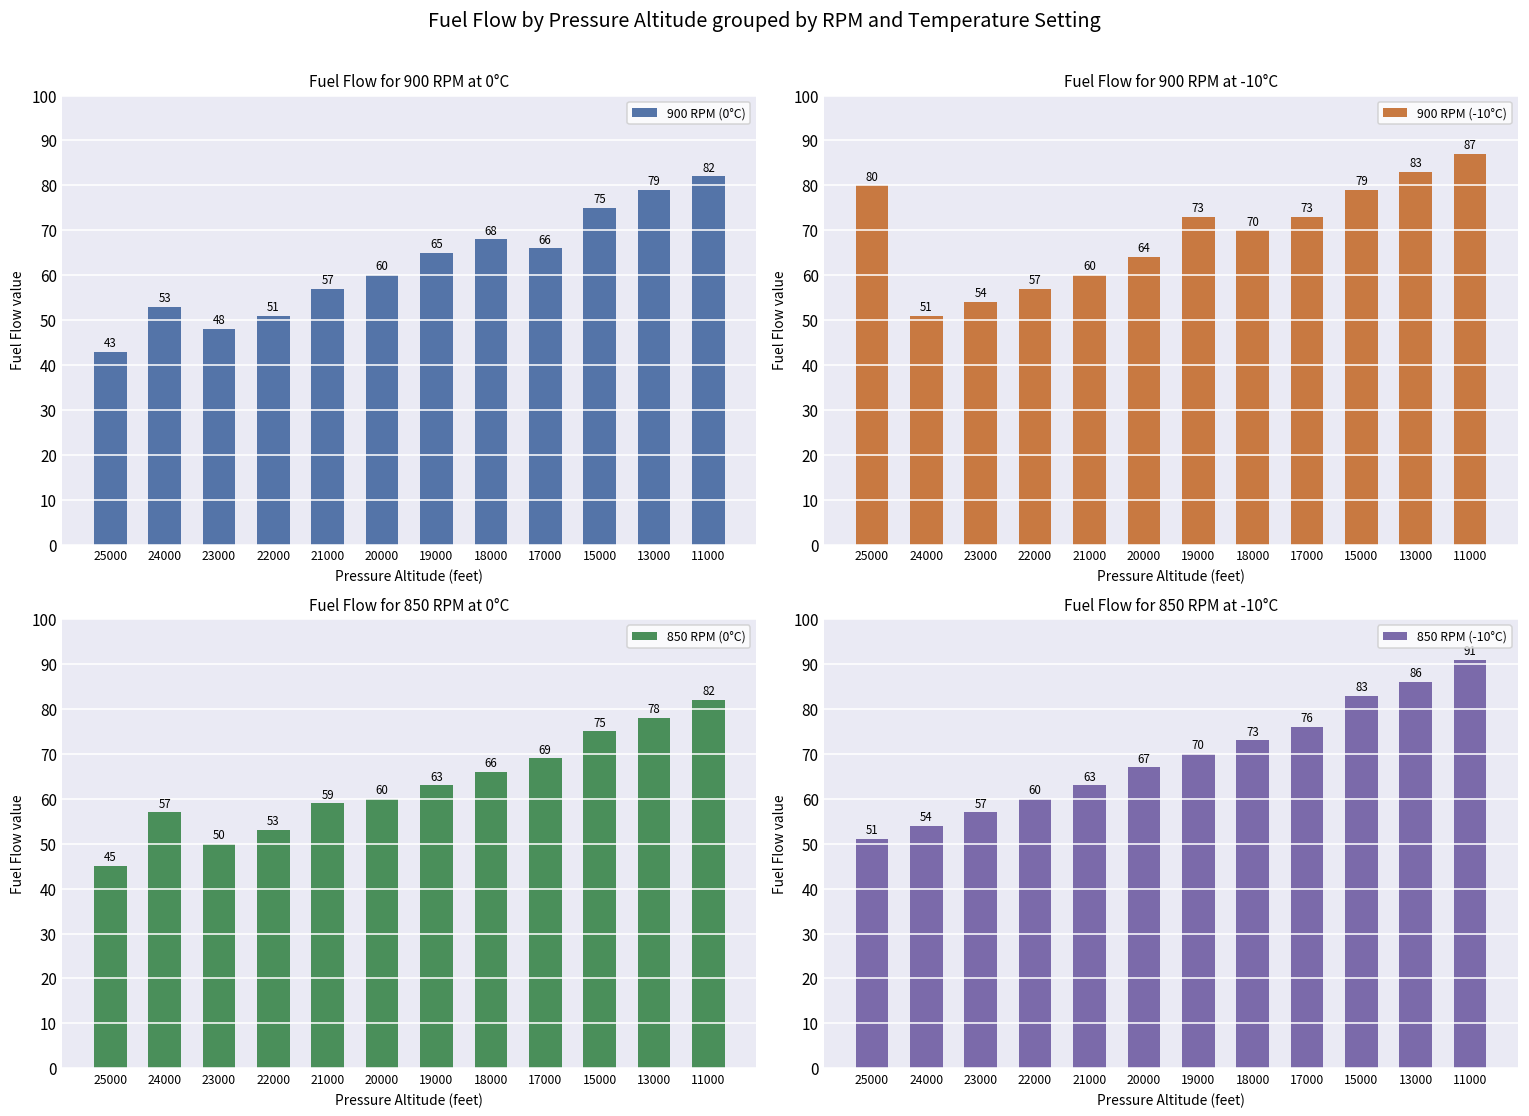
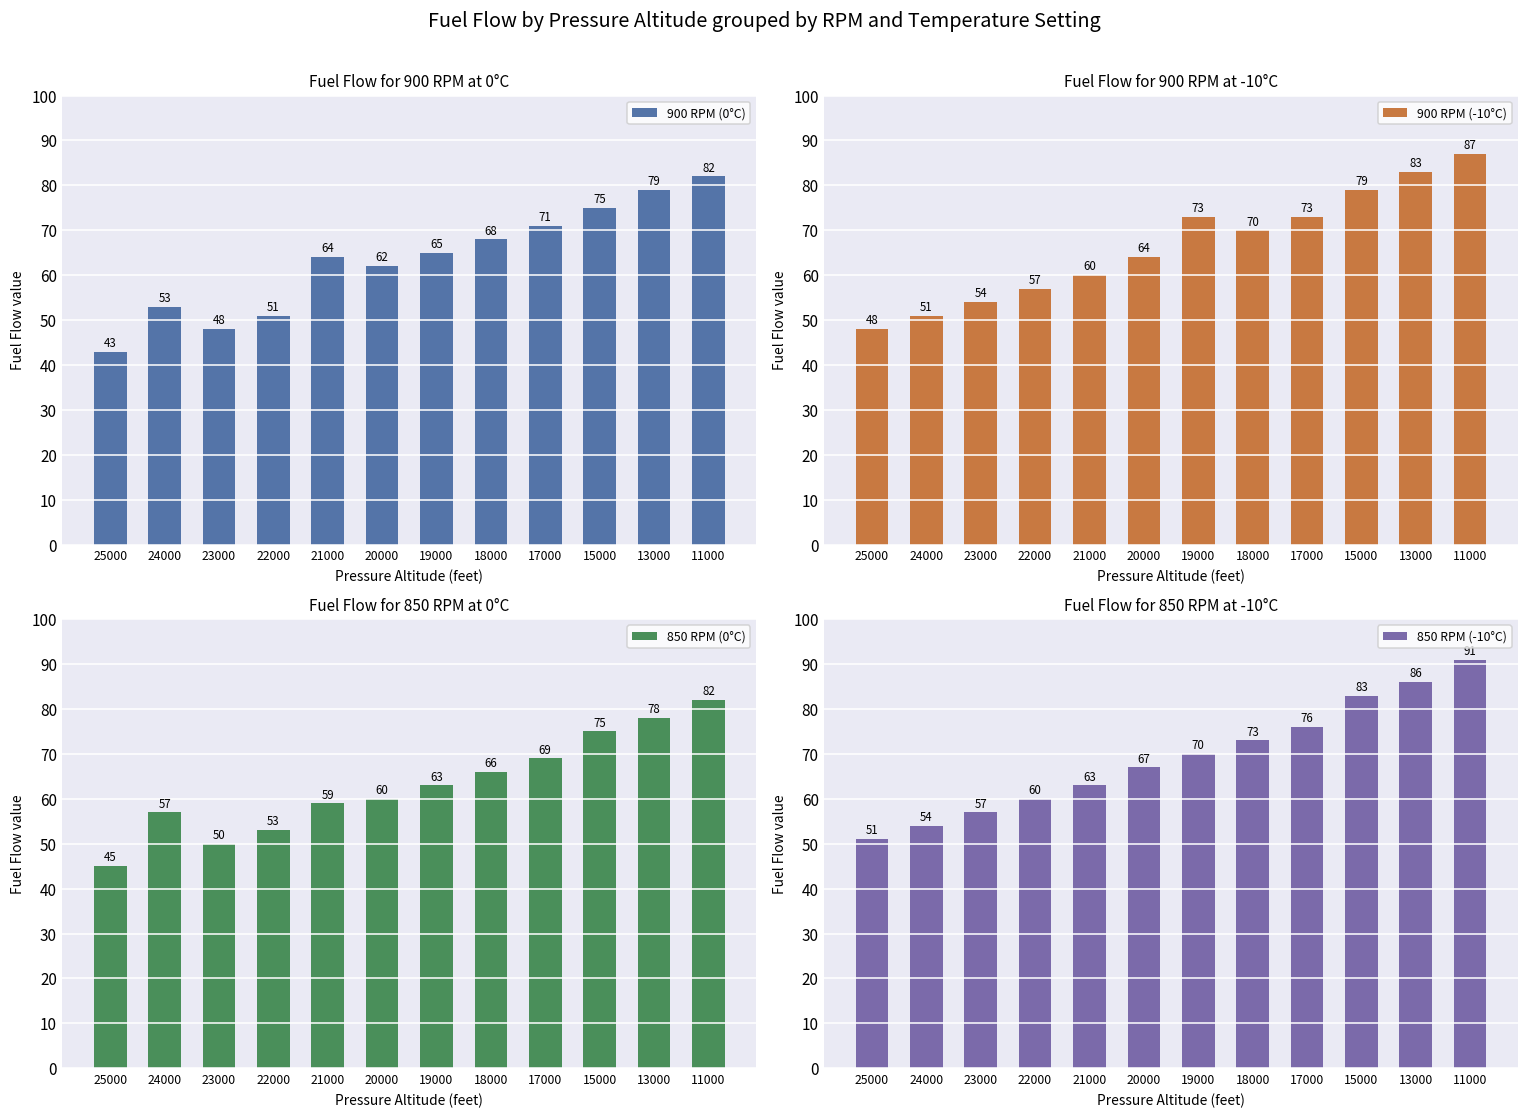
  {
    "Fuel Flow for 900 RPM at 0°C": {
      "25000": 43,
      "24000": 53,
      "23000": 48,
      "22000": 51,
-     "21000": 57,
-     "20000": 60,
+     "21000": 64,
+     "20000": 62,
      "19000": 65,
      "18000": 68,
-     "17000": 66,
+     "17000": 71,
      "15000": 75,
      "13000": 79,
      "11000": 82
    },
    "Fuel Flow for 900 RPM at -10°C": {
-     "25000": 80,
+     "25000": 48,
      "24000": 51,
      "23000": 54,
      "22000": 57,
      "21000": 60,
      "20000": 64,
      "19000": 73,
      "18000": 70,
      "17000": 73,
      "15000": 79,
      "13000": 83,
      "11000": 87
    },
    "Fuel Flow for 850 RPM at 0°C": {
      "25000": 45,
      "24000": 57,
      "23000": 50,
      "22000": 53,
      "21000": 59,
      "20000": 60,
      "19000": 63,
      "18000": 66,
      "17000": 69,
      "15000": 75,
      "13000": 78,
      "11000": 82
    },
    "Fuel Flow for 850 RPM at -10°C": {
      "25000": 51,
      "24000": 54,
      "23000": 57,
      "22000": 60,
      "21000": 63,
      "20000": 67,
      "19000": 70,
      "18000": 73,
      "17000": 76,
      "15000": 83,
      "13000": 86
    }
  }
